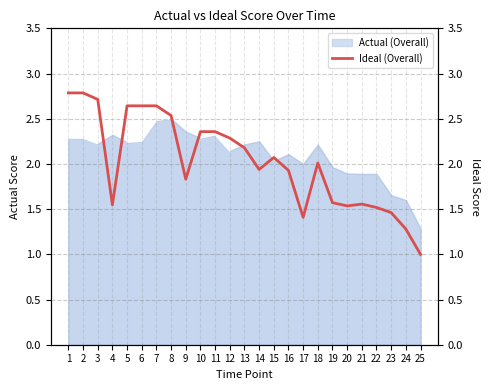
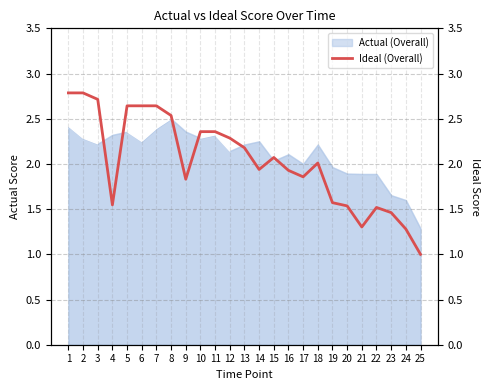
  {
    "Actual (Overall)": {
-     "1": 2.3,
+     "1": 2.4,
      "2": 2.3,
      "3": 2.2,
      "4": 2.3,
-     "5": 2.2,
+     "5": 2.4,
      "6": 2.3,
-     "7": 2.5,
+     "7": 2.4,
      "8": 2.5,
      "9": 2.4,
      "10": 2.3,
      "11": 2.3,
      "12": 2.1,
      "13": 2.2,
      "14": 2.3,
      "15": 2.0,
      "16": 2.1,
      "17": 2.0,
      "18": 2.2,
      "19": 2.0,
      "20": 1.9,
      "21": 1.9,
      "22": 1.9,
      "23": 1.7,
      "24": 1.6,
      "25": 1.3
    },
    "Ideal (Overall)": {
      "1": 2.8,
      "2": 2.8,
      "3": 2.7,
      "4": 1.5,
      "5": 2.6,
      "6": 2.6,
      "7": 2.6,
      "8": 2.5,
      "9": 1.8,
      "10": 2.4,
      "11": 2.4,
      "12": 2.3,
      "13": 2.2,
      "14": 1.9,
      "15": 2.1,
      "16": 1.9,
-     "17": 1.4,
+     "17": 1.9,
      "18": 2.0,
      "19": 1.6,
      "20": 1.5,
-     "21": 1.6,
+     "21": 1.3,
      "22": 1.5,
      "23": 1.5,
      "24": 1.3,
      "25": 1.0
    }
  }
